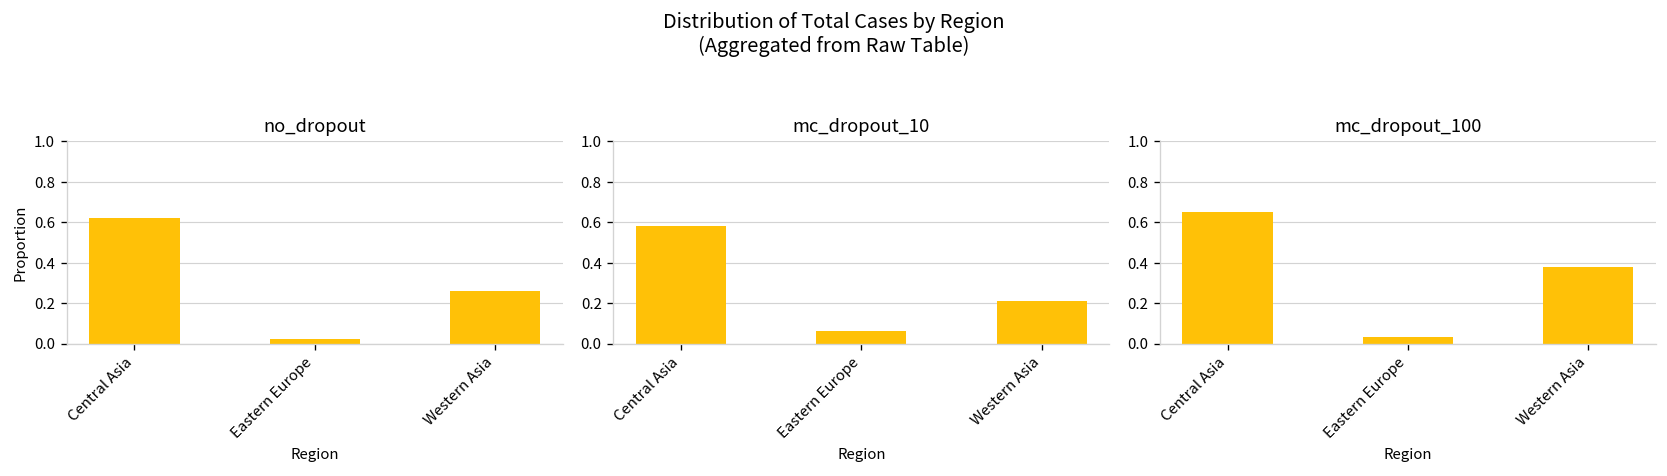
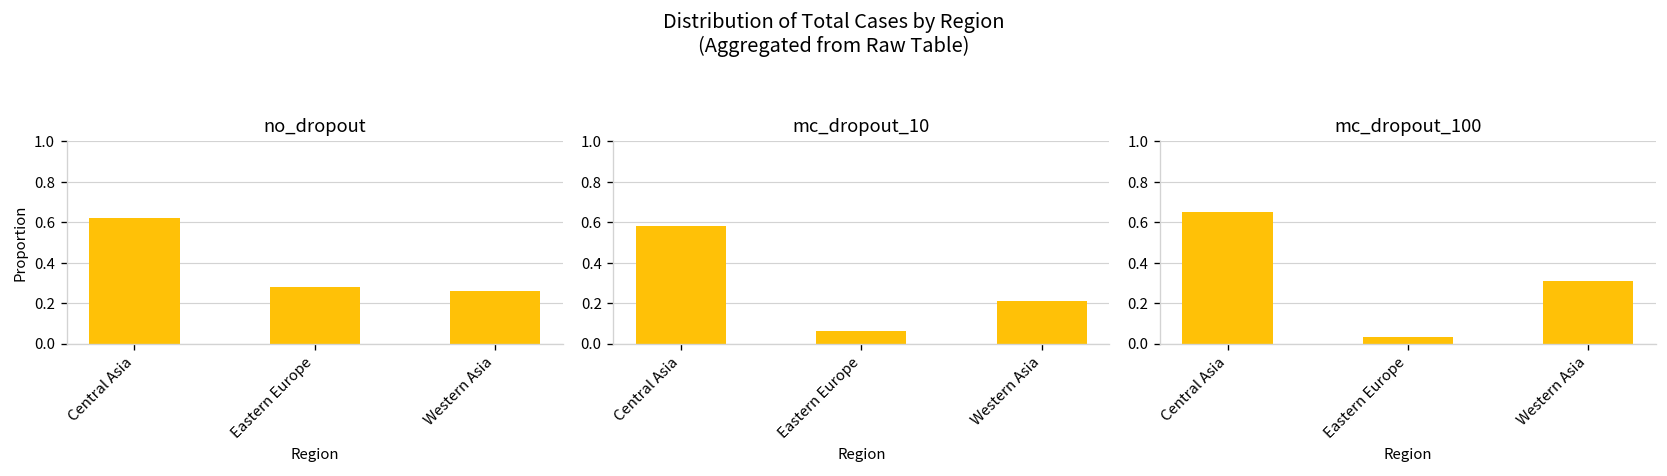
  {
    "no_dropout": {
      "Central Asia": 0.62,
-     "Eastern Europe": 0.02,
+     "Eastern Europe": 0.28,
      "Western Asia": 0.26
    },
    "mc_dropout_10": {
      "Central Asia": 0.58,
      "Eastern Europe": 0.06,
      "Western Asia": 0.21
    },
    "mc_dropout_100": {
      "Central Asia": 0.65,
      "Eastern Europe": 0.03,
-     "Western Asia": 0.38
+     "Western Asia": 0.31
    }
  }
